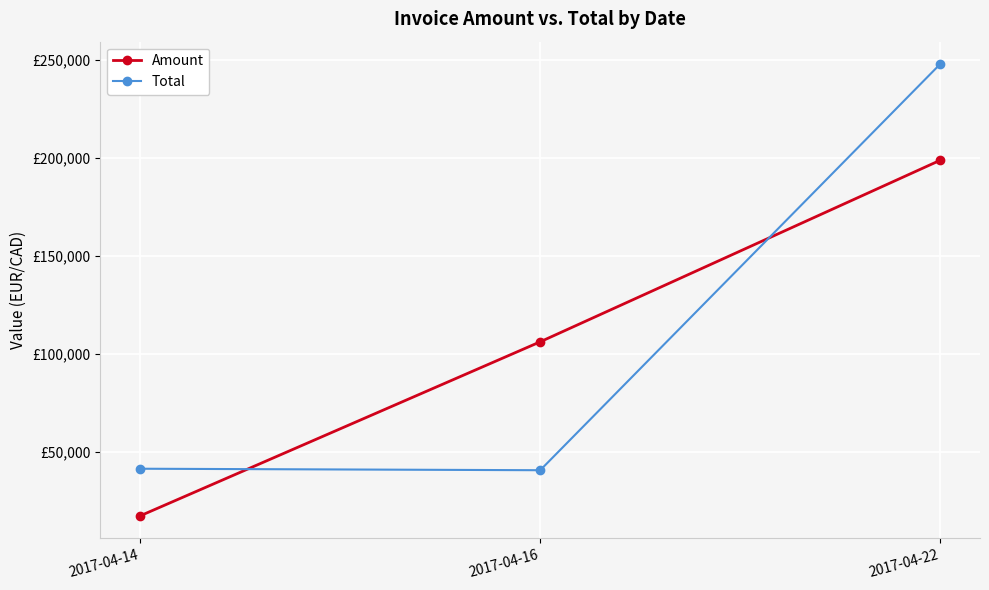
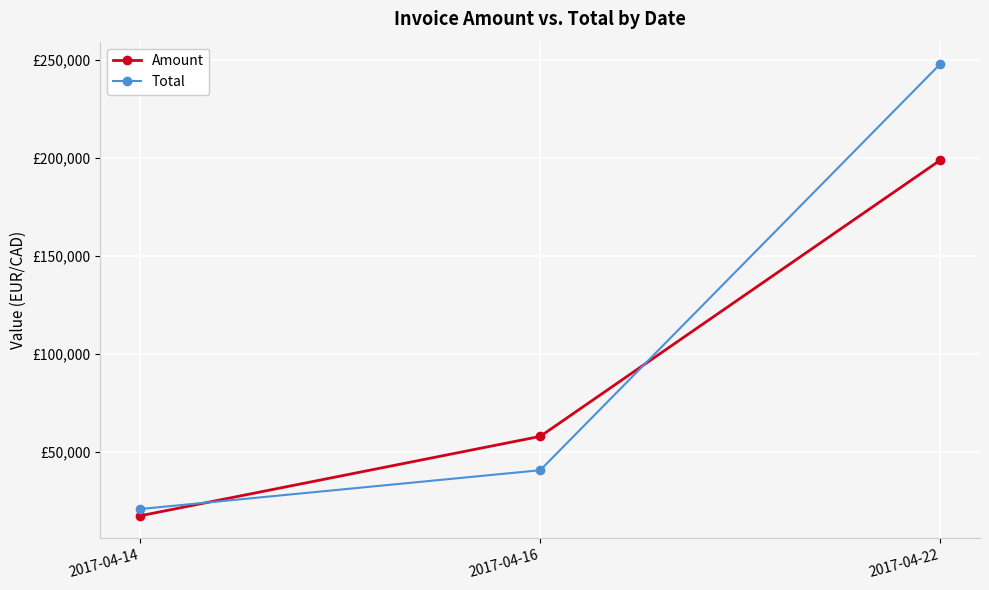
  {
    "Amount": {
      "2017-04-14": "£17,000",
-     "2017-04-16": "£106,000",
+     "2017-04-16": "£58,000",
      "2017-04-22": "£199,000"
    },
    "Total": {
-     "2017-04-14": "£41,000",
+     "2017-04-14": "£21,000",
      "2017-04-16": "£40,000",
      "2017-04-22": "£248,000"
    }
  }
